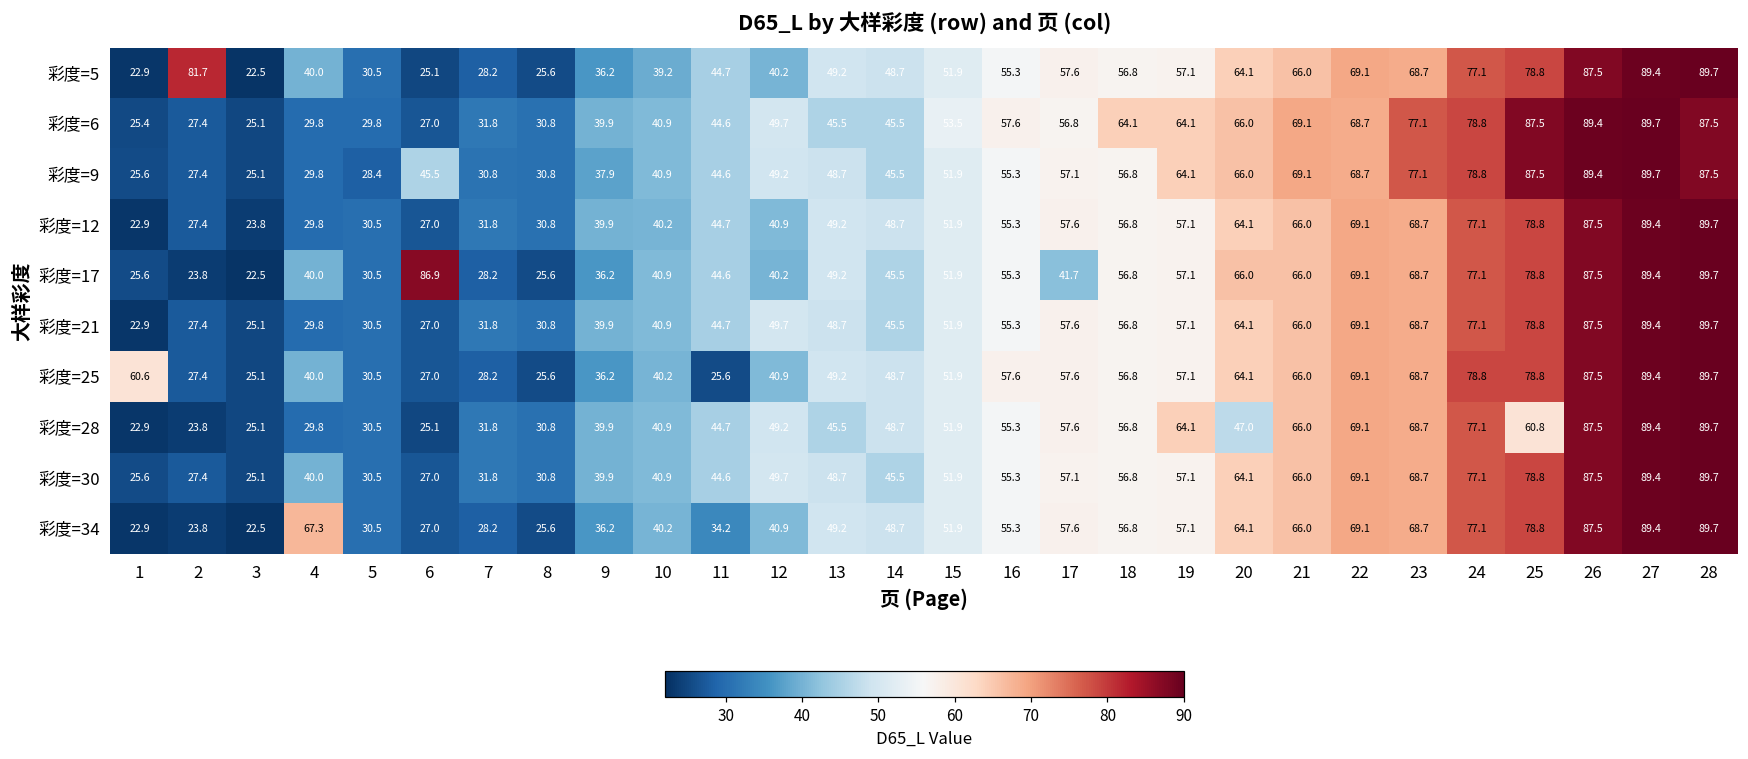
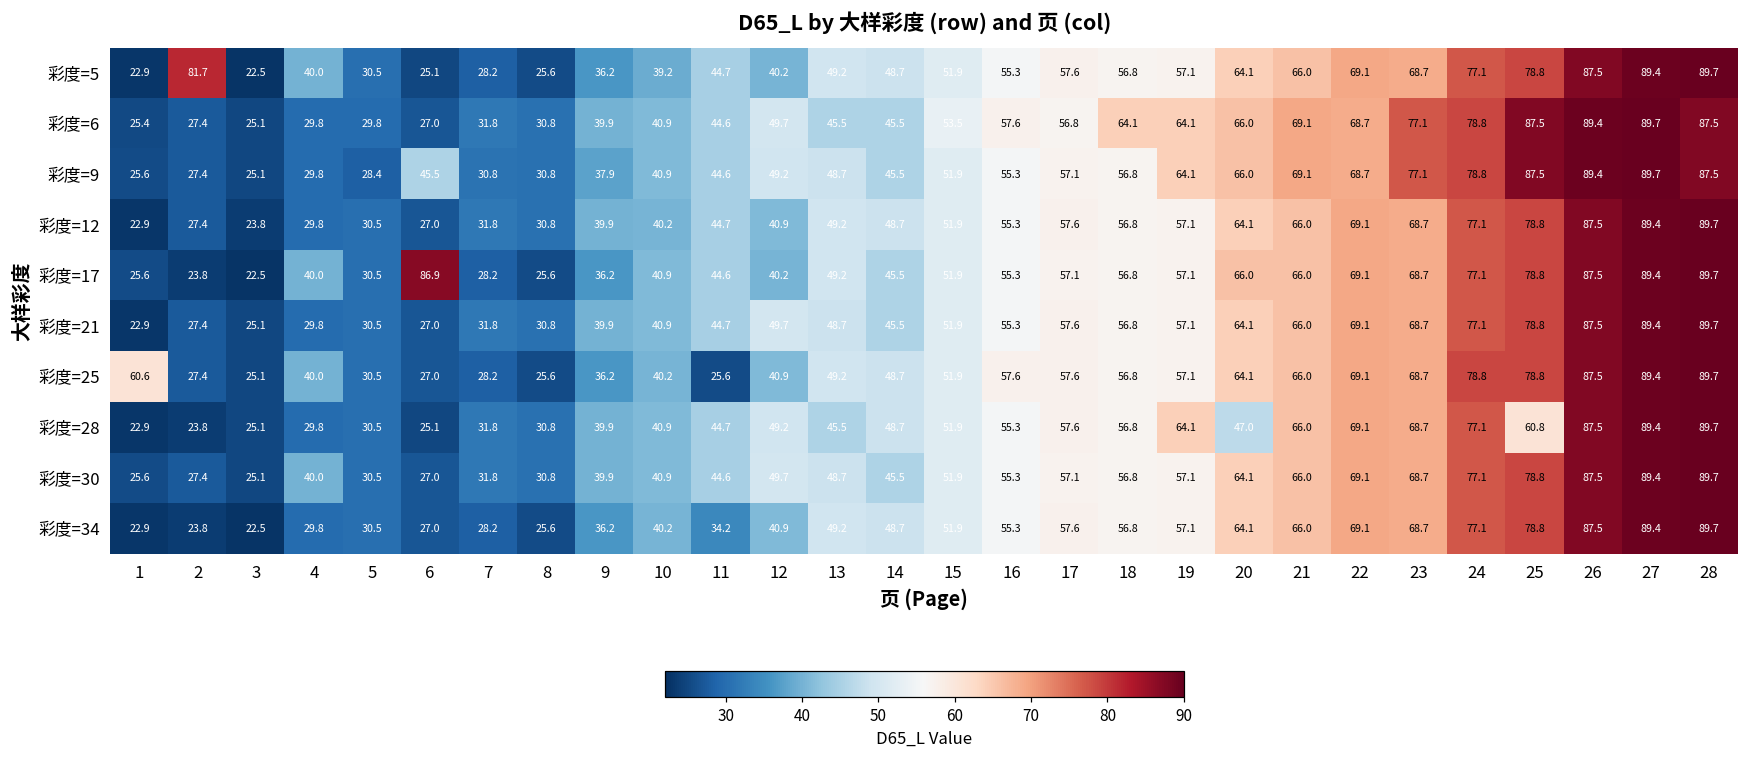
  {
    "彩度=17": {
      "1": 25.6,
      "2": 23.8,
      "3": 22.5,
      "4": 40.0,
      "5": 30.5,
      "6": 86.9,
      "7": 28.2,
      "8": 25.6,
      "9": 36.2,
      "10": 40.9,
      "11": 44.6,
      "12": 40.2,
      "14": 45.5,
      "16": 55.3,
-     "17": 41.7,
+     "17": 57.1,
      "18": 56.8,
      "19": 57.1,
      "20": 66.0,
      "21": 66.0,
      "22": 69.1,
      "23": 68.7,
      "24": 77.1,
      "25": 78.8,
      "26": 87.5,
      "27": 89.4,
      "28": 89.7
    },
    "彩度=34": {
      "1": 22.9,
      "2": 23.8,
      "3": 22.5,
-     "4": 67.3,
+     "4": 29.8,
      "5": 30.5,
      "6": 27.0,
      "7": 28.2,
      "8": 25.6,
      "9": 36.2,
      "10": 40.2,
      "11": 34.2,
      "12": 40.9,
      "14": 48.7,
      "16": 55.3,
      "17": 57.6,
      "18": 56.8,
      "19": 57.1,
      "20": 64.1,
      "21": 66.0,
      "22": 69.1,
      "23": 68.7,
      "24": 77.1,
      "25": 78.8,
      "26": 87.5,
      "27": 89.4,
      "28": 89.7
    }
  }
